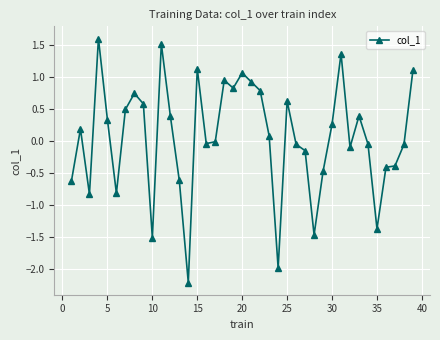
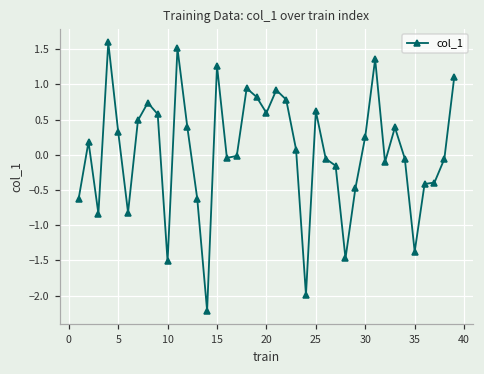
  {
    "5": 0.3,
    "10": -1.5,
-   "15": 1.1,
-   "20": 1.1,
+   "15": 1.3,
+   "20": 0.6,
    "25": 0.6,
    "30": 0.3,
    "35": -1.4
  }
